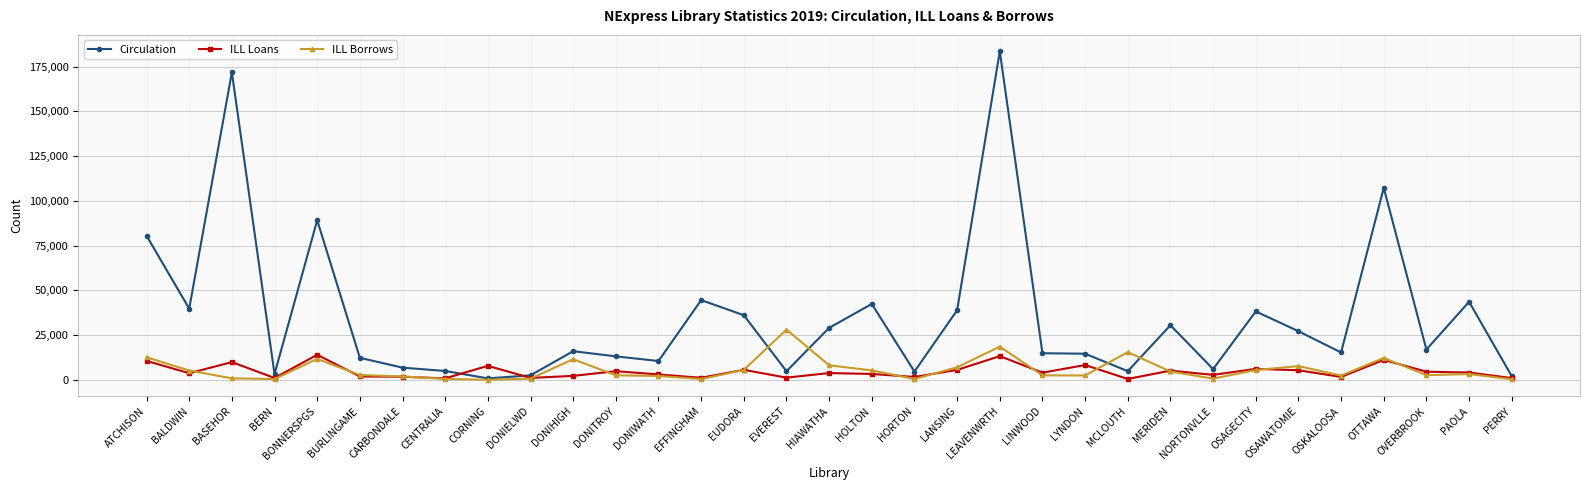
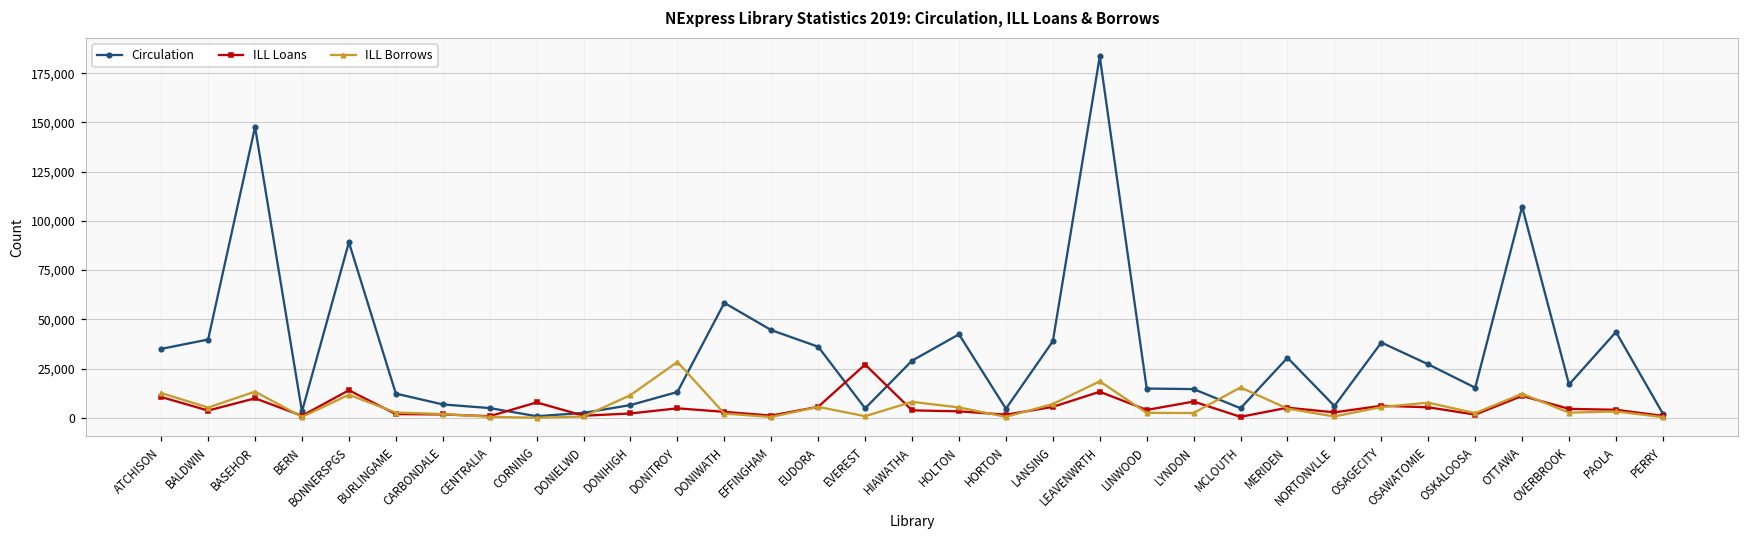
  {
    "Circulation": {
-     "ATCHISON": "81,000",
+     "ATCHISON": "35,000",
      "BALDWIN": "40,000",
-     "BASEHOR": "172,000",
+     "BASEHOR": "148,000",
      "BERN": "3,000",
      "BONNERSPGS": "89,000",
      "BURLINGAME": "12,000",
      "CARBONDALE": "7,000",
      "CENTRALIA": "5,000",
-     "DONIHIGH": "16,000",
+     "DONIHIGH": "6,000",
      "DONITROY": "13,000",
-     "DONIWATH": "11,000",
+     "DONIWATH": "58,000",
      "EFFINGHAM": "45,000",
      "EUDORA": "36,000",
      "EVEREST": "5,000",
      "HIAWATHA": "29,000",
      "HOLTON": "42,000",
      "HORTON": "5,000",
      "LANSING": "39,000",
      "LEAVENWRTH": "184,000",
      "LINWOOD": "15,000",
      "LYNDON": "15,000",
      "MCLOUTH": "5,000",
      "MERIDEN": "30,000",
      "NORTONVLLE": "6,000",
      "OSAGECITY": "38,000",
      "OSAWATOMIE": "27,000",
      "OSKALOOSA": "15,000",
      "OTTAWA": "107,000",
      "OVERBROOK": "17,000",
      "PAOLA": "44,000"
    },
    "ILL Loans": {
      "ATCHISON": "11,000",
      "BALDWIN": "4,000",
      "BASEHOR": "10,000",
      "BONNERSPGS": "14,000",
      "CORNING": "8,000",
      "DONIHIGH": "2,000",
      "DONITROY": "5,000",
-     "EVEREST": "1,000",
+     "EVEREST": "27,000",
      "HIAWATHA": "4,000",
      "HOLTON": "3,000",
      "LANSING": "6,000",
      "LEAVENWRTH": "13,000",
      "LINWOOD": "4,000",
      "LYNDON": "8,000",
      "MCLOUTH": "0",
      "NORTONVLLE": "3,000",
      "OSAWATOMIE": "5,000",
      "OVERBROOK": "5,000"
    },
    "ILL Borrows": {
      "ATCHISON": "13,000",
      "BALDWIN": "5,000",
-     "BASEHOR": "1,000",
+     "BASEHOR": "13,000",
      "BONNERSPGS": "12,000",
      "DONIHIGH": "12,000",
-     "DONITROY": "3,000",
-     "EVEREST": "28,000",
+     "DONITROY": "28,000",
+     "EVEREST": "1,000",
      "HIAWATHA": "8,000",
      "HOLTON": "5,000",
      "LANSING": "7,000",
      "LEAVENWRTH": "19,000",
      "LINWOOD": "3,000",
      "LYNDON": "2,000",
      "MCLOUTH": "15,000",
      "NORTONVLLE": "1,000",
      "OSAWATOMIE": "8,000",
      "OVERBROOK": "3,000"
    }
  }
